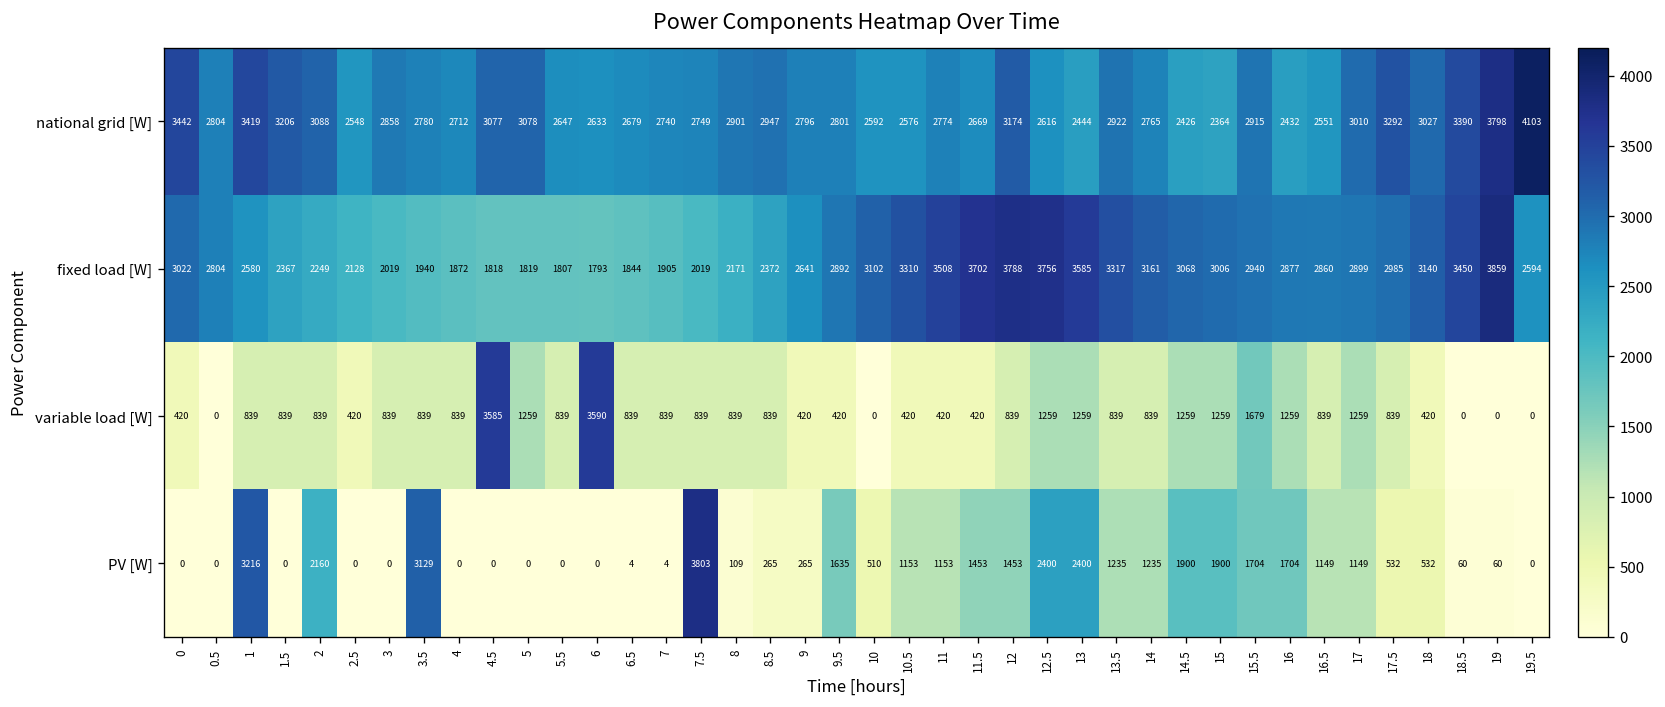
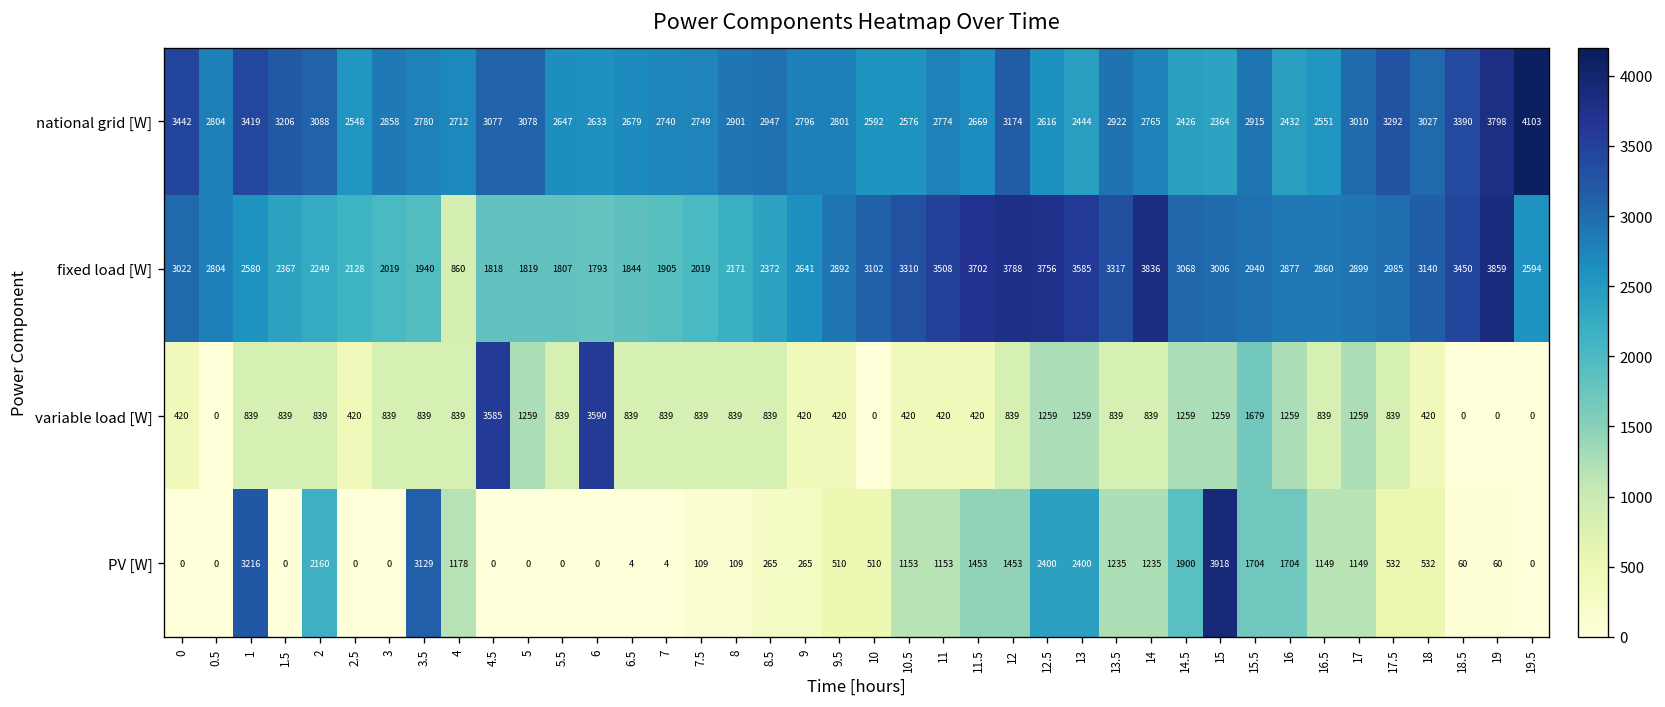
  {
    "national grid [W]": {
      "0": 3442,
      "0.5": 2804,
      "1": 3419,
      "1.5": 3206,
      "2": 3088,
      "2.5": 2548,
      "3": 2858,
      "3.5": 2780,
      "4": 2712,
      "4.5": 3077,
      "5": 3078,
      "5.5": 2647,
      "6": 2633,
      "6.5": 2679,
      "7": 2740,
      "7.5": 2749,
      "8": 2901,
      "8.5": 2947,
      "9": 2796,
      "9.5": 2801,
      "10": 2592,
      "10.5": 2576,
      "11": 2774,
      "11.5": 2669,
      "12": 3174,
      "12.5": 2616,
      "13": 2444,
      "13.5": 2922,
      "14": 2765,
      "14.5": 2426,
      "15": 2364,
      "15.5": 2915,
      "16": 2432,
      "16.5": 2551,
      "17": 3010,
      "17.5": 3292,
      "18": 3027,
      "18.5": 3390,
      "19": 3798,
      "19.5": 4103
    },
    "fixed load [W]": {
      "0": 3022,
      "0.5": 2804,
      "1": 2580,
      "1.5": 2367,
      "2": 2249,
      "2.5": 2128,
      "3": 2019,
      "3.5": 1940,
-     "4": 1872,
+     "4": 860,
      "4.5": 1818,
      "5": 1819,
      "5.5": 1807,
      "6": 1793,
      "6.5": 1844,
      "7": 1905,
      "7.5": 2019,
      "8": 2171,
      "8.5": 2372,
      "9": 2641,
      "9.5": 2892,
      "10": 3102,
      "10.5": 3310,
      "11": 3508,
      "11.5": 3702,
      "12": 3788,
      "12.5": 3756,
      "13": 3585,
      "13.5": 3317,
-     "14": 3161,
+     "14": 3836,
      "14.5": 3068,
      "15": 3006,
      "15.5": 2940,
      "16": 2877,
      "16.5": 2860,
      "17": 2899,
      "17.5": 2985,
      "18": 3140,
      "18.5": 3450,
      "19": 3859,
      "19.5": 2594
    },
    "variable load [W]": {
      "0": 420,
      "0.5": 0,
      "1": 839,
      "1.5": 839,
      "2": 839,
      "2.5": 420,
      "3": 839,
      "3.5": 839,
      "4": 839,
      "4.5": 3585,
      "5": 1259,
      "5.5": 839,
      "6": 3590,
      "6.5": 839,
      "7": 839,
      "7.5": 839,
      "8": 839,
      "8.5": 839,
      "9": 420,
      "9.5": 420,
      "10": 0,
      "10.5": 420,
      "11": 420,
      "11.5": 420,
      "12": 839,
      "12.5": 1259,
      "13": 1259,
      "13.5": 839,
      "14": 839,
      "14.5": 1259,
      "15": 1259,
      "15.5": 1679,
      "16": 1259,
      "16.5": 839,
      "17": 1259,
      "17.5": 839,
      "18": 420,
      "18.5": 0,
      "19": 0,
      "19.5": 0
    },
    "PV [W]": {
      "0": 0,
      "0.5": 0,
      "1": 3216,
      "1.5": 0,
      "2": 2160,
      "2.5": 0,
      "3": 0,
      "3.5": 3129,
-     "4": 0,
+     "4": 1178,
      "4.5": 0,
      "5": 0,
      "5.5": 0,
      "6": 0,
      "6.5": 4,
      "7": 4,
-     "7.5": 3803,
+     "7.5": 109,
      "8": 109,
      "8.5": 265,
      "9": 265,
-     "9.5": 1635,
+     "9.5": 510,
      "10": 510,
      "10.5": 1153,
      "11": 1153,
      "11.5": 1453,
      "12": 1453,
      "12.5": 2400,
      "13": 2400,
      "13.5": 1235,
      "14": 1235,
      "14.5": 1900,
-     "15": 1900,
+     "15": 3918,
      "15.5": 1704,
      "16": 1704,
      "16.5": 1149,
      "17": 1149,
      "17.5": 532,
      "18": 532,
      "18.5": 60,
      "19": 60,
      "19.5": 0
    }
  }
